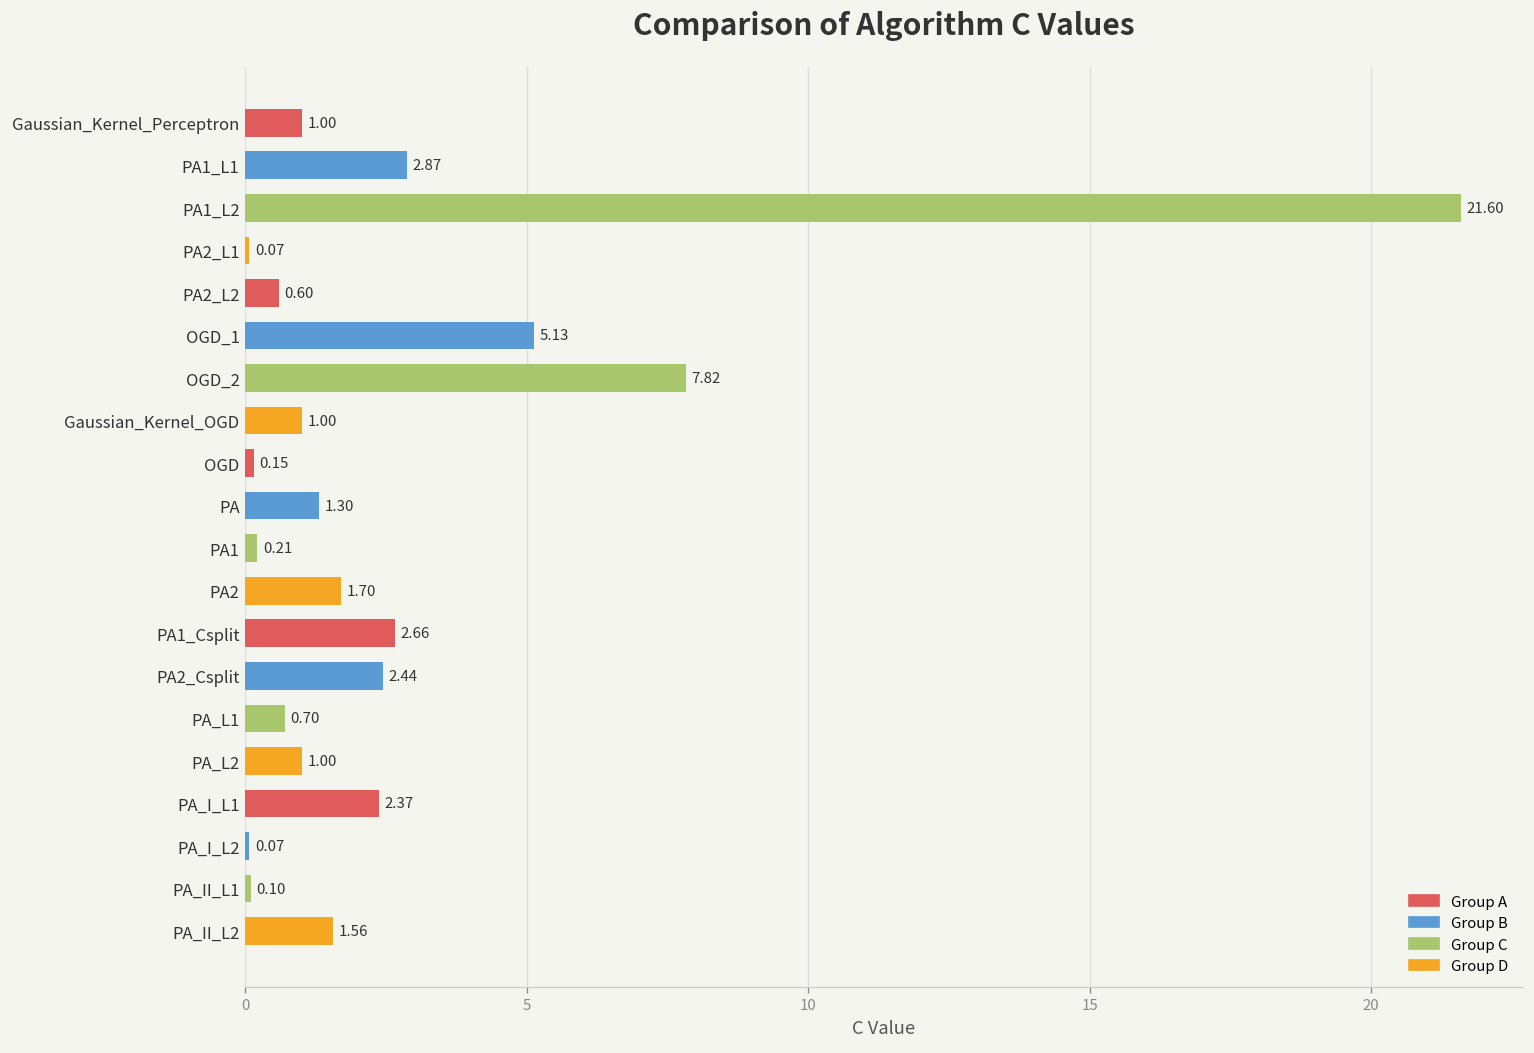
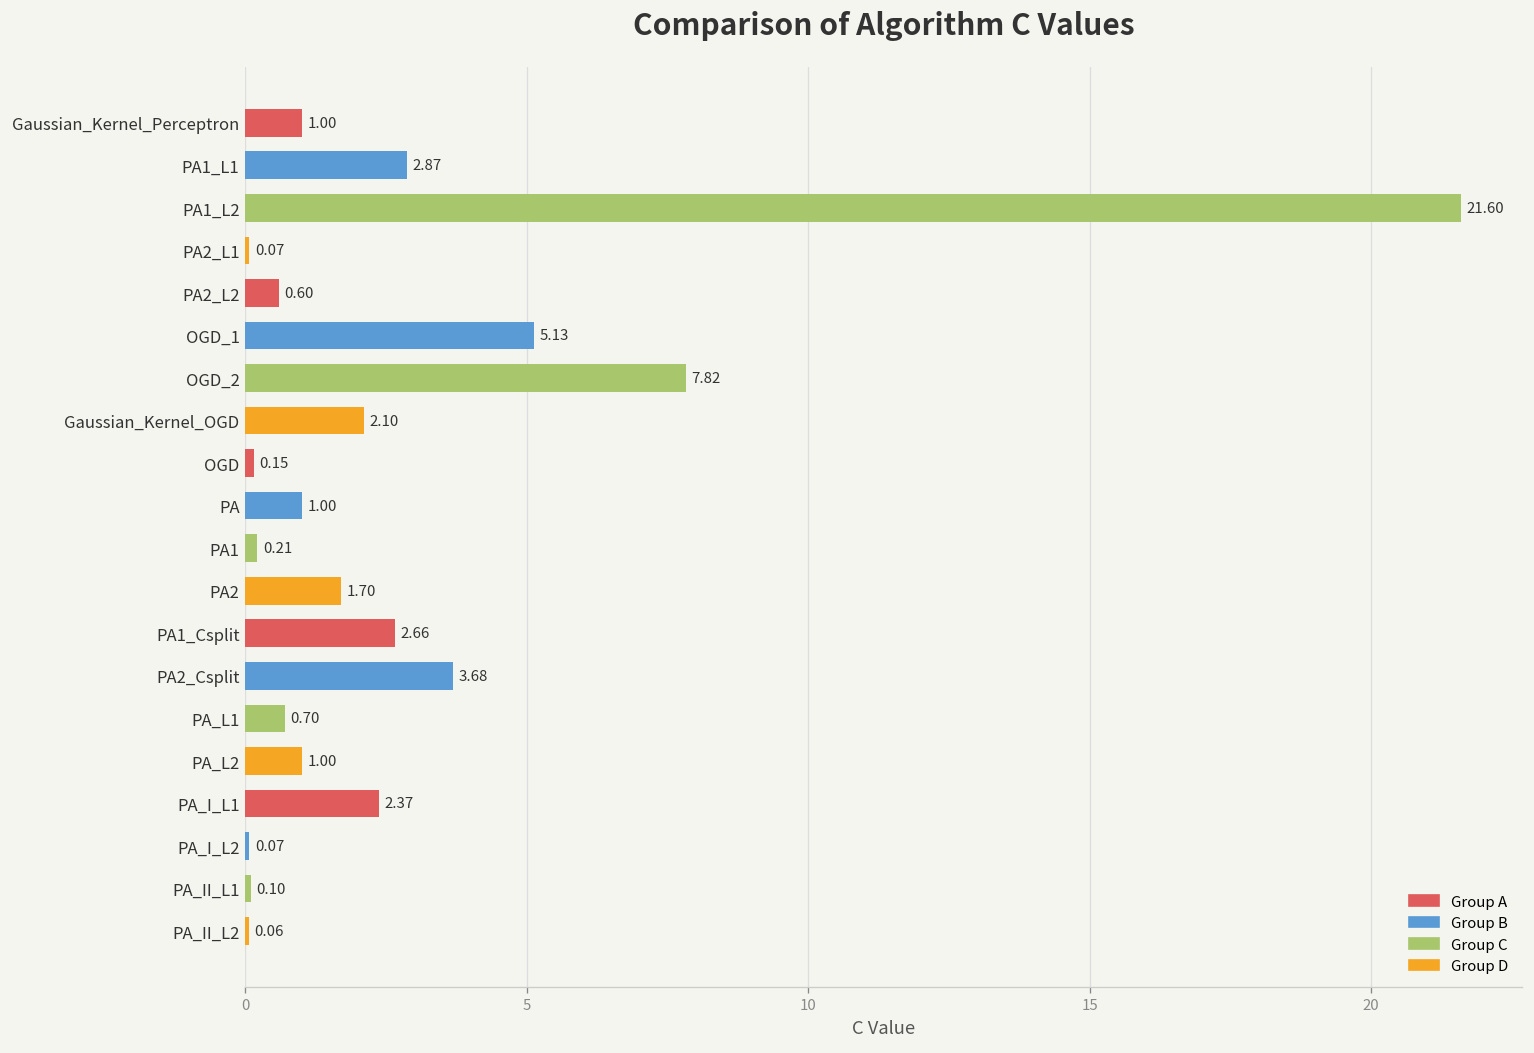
  {
    "Gaussian_Kernel_Perceptron": 1.00,
    "PA1_L1": 2.87,
    "PA1_L2": 21.60,
    "PA2_L1": 0.07,
    "PA2_L2": 0.60,
    "OGD_1": 5.13,
    "OGD_2": 7.82,
-   "Gaussian_Kernel_OGD": 1.00,
+   "Gaussian_Kernel_OGD": 2.10,
    "OGD": 0.15,
-   "PA": 1.30,
+   "PA": 1.00,
    "PA1": 0.21,
    "PA2": 1.70,
    "PA1_Csplit": 2.66,
-   "PA2_Csplit": 2.44,
+   "PA2_Csplit": 3.68,
    "PA_L1": 0.70,
    "PA_L2": 1.00,
    "PA_I_L1": 2.37,
    "PA_I_L2": 0.07,
    "PA_II_L1": 0.10,
-   "PA_II_L2": 1.56
+   "PA_II_L2": 0.06
  }
